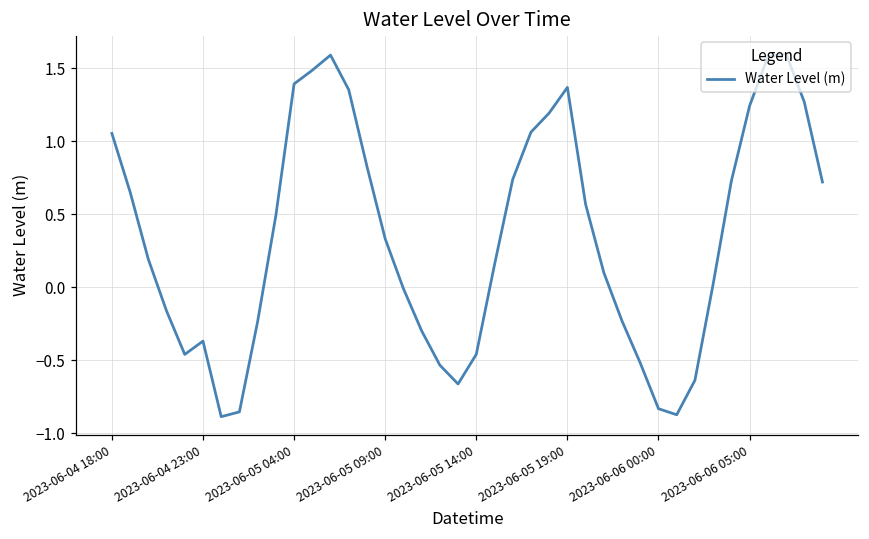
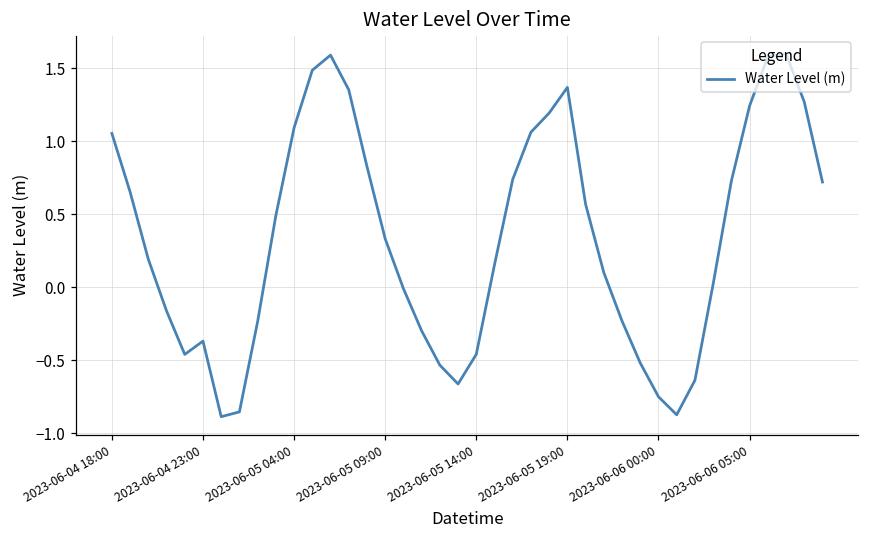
  {
    "2023-06-04 18:00": 1.05,
    "2023-06-04 23:00": -0.37,
-   "2023-06-05 04:00": 1.39,
+   "2023-06-05 04:00": 1.09,
    "2023-06-05 09:00": 0.33,
    "2023-06-05 14:00": -0.46,
    "2023-06-05 19:00": 1.37,
-   "2023-06-06 00:00": -0.83,
+   "2023-06-06 00:00": -0.75,
    "2023-06-06 05:00": 1.24
  }
